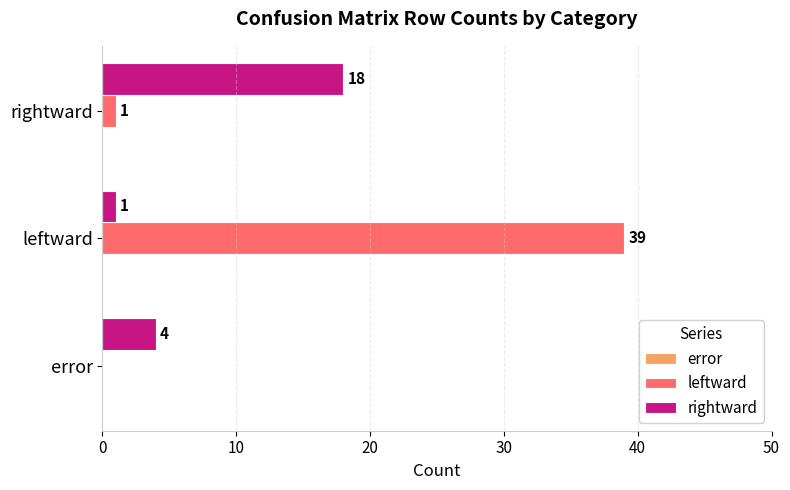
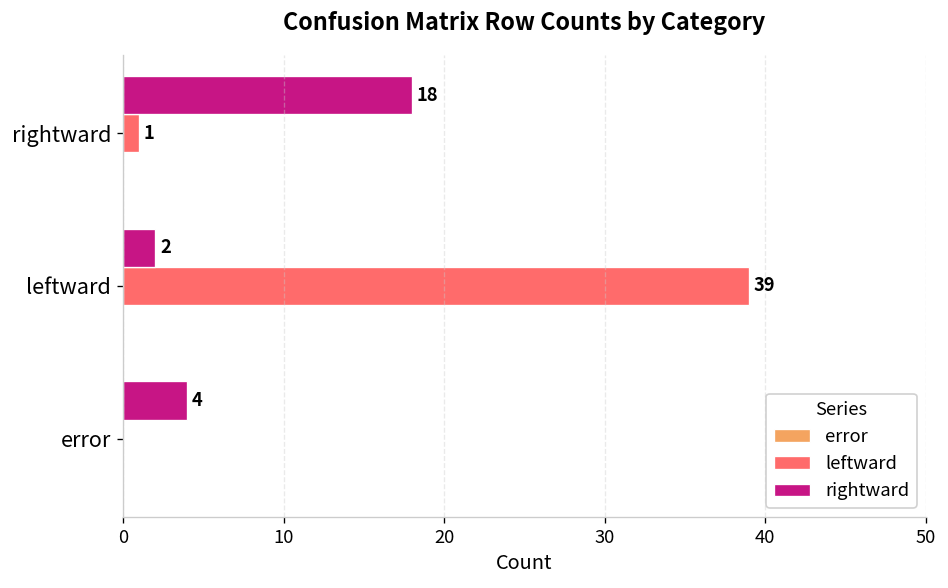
  {
    "rightward": {
      "rightward": 18,
-     "leftward": 1,
+     "leftward": 2,
      "error": 4
    }
  }
